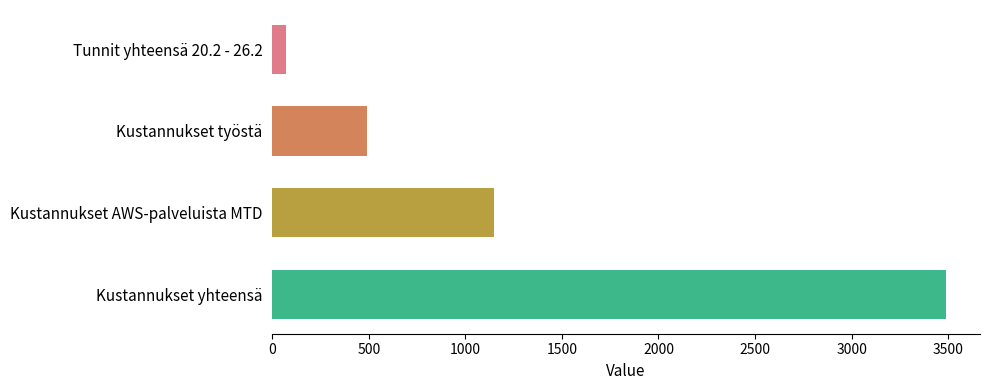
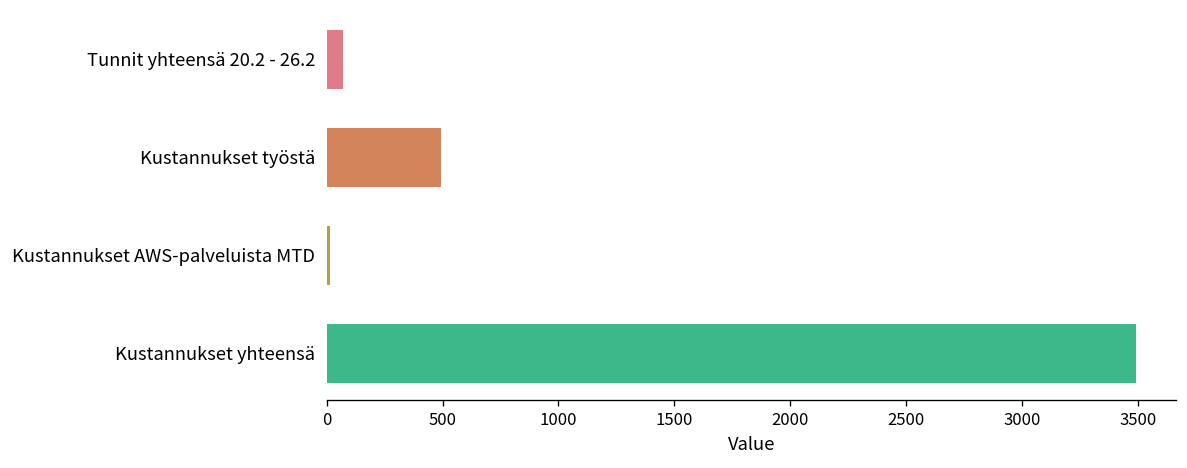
  {
    "Tunnit yhteensä 20.2 - 26.2": 70,
    "Kustannukset työstä": 490,
-   "Kustannukset AWS-palveluista MTD": 1150,
+   "Kustannukset AWS-palveluista MTD": 20,
    "Kustannukset yhteensä": 3490
  }
